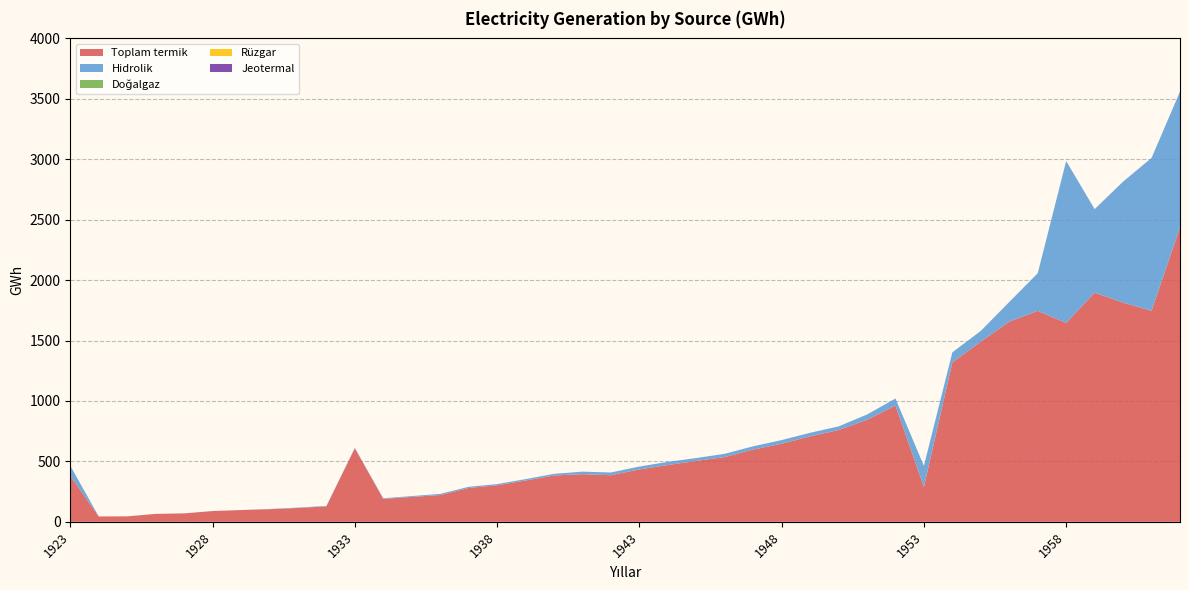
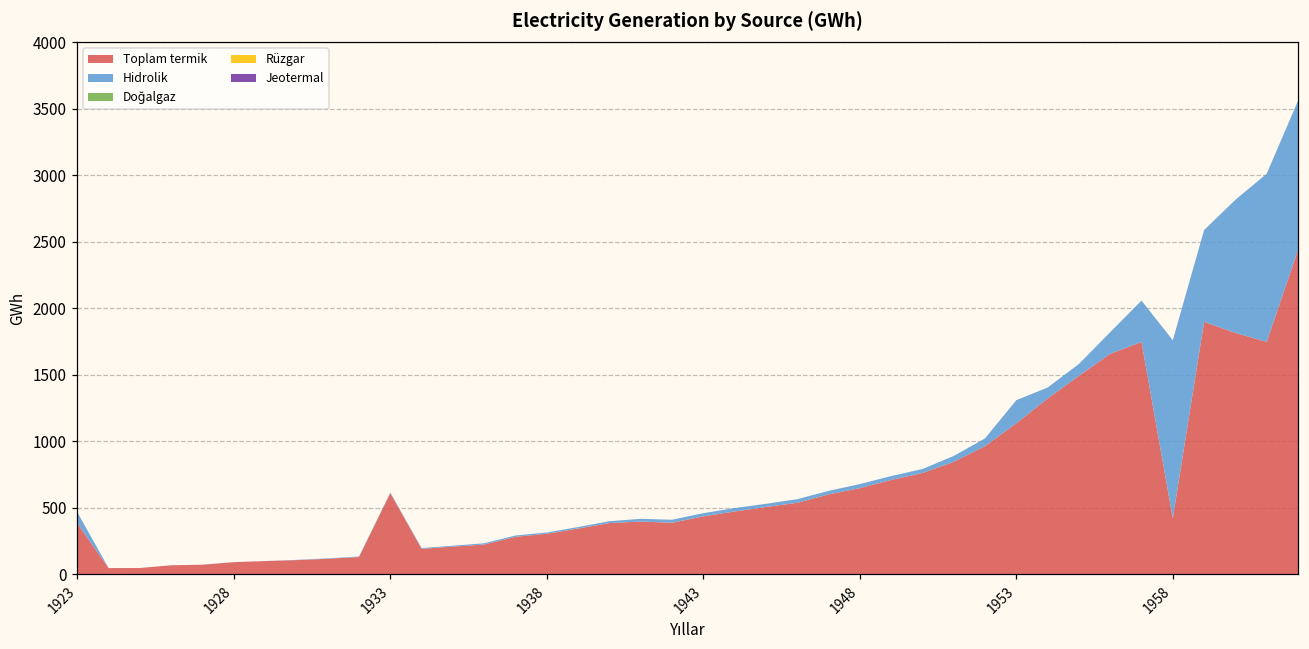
  {
    "Toplam termik": {
      "1923": 380,
      "1943": 430,
      "1948": 650,
-     "1953": 290,
-     "1958": 1650
+     "1953": 1130,
+     "1958": 420
    }
  }
